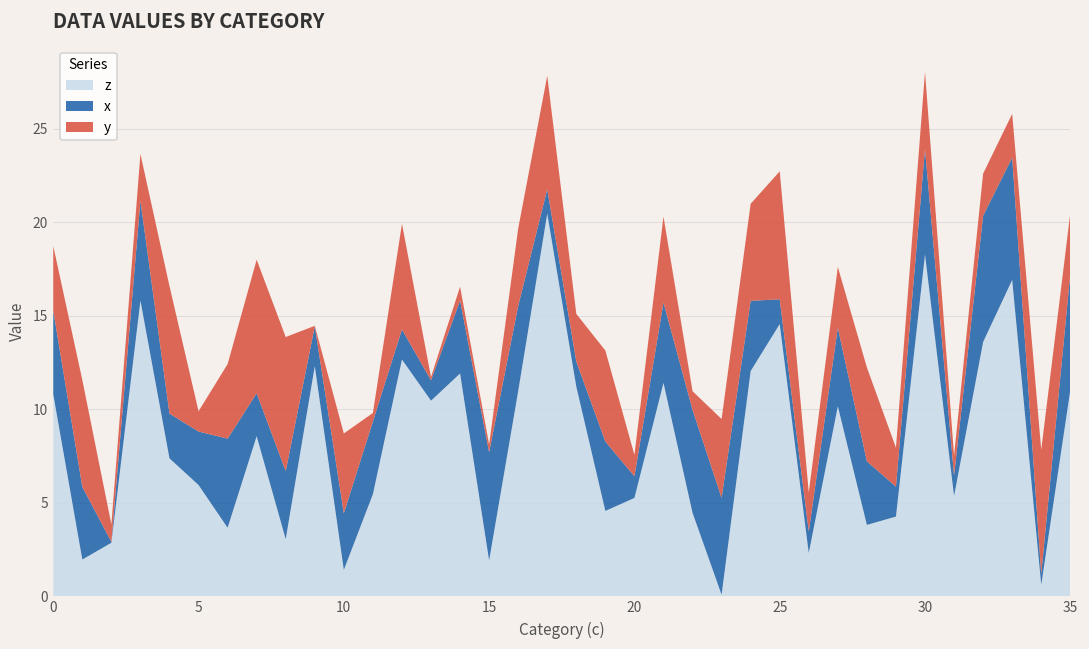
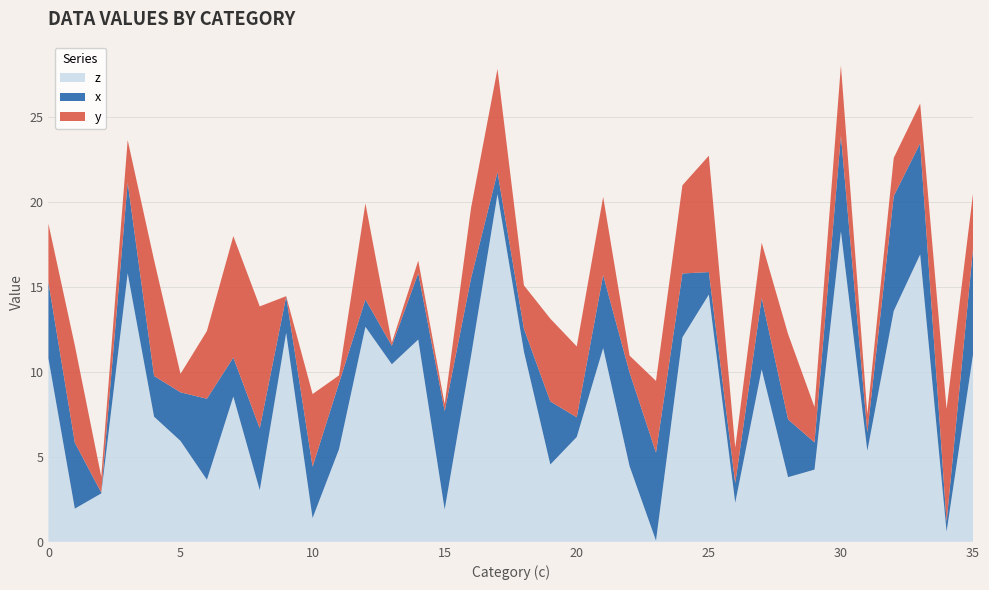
  {
    "z": {
      "0": 10.8,
      "5": 5.9,
      "10": 1.4,
      "15": 1.9,
-     "20": 5.2,
+     "20": 6.2,
      "25": 14.5,
      "30": 18.3,
      "35": 11.0
    },
    "x": {
      "0": 4.5,
      "5": 2.9,
      "10": 3.0,
      "15": 5.8,
      "20": 1.2,
      "25": 1.3,
      "30": 5.6,
      "35": 6.2
    },
    "y": {
      "0": 3.5,
      "5": 1.1,
      "10": 4.3,
      "15": 0.4,
-     "20": 1.1,
+     "20": 4.2,
      "25": 6.8,
      "30": 4.1,
      "35": 3.3
    }
  }
